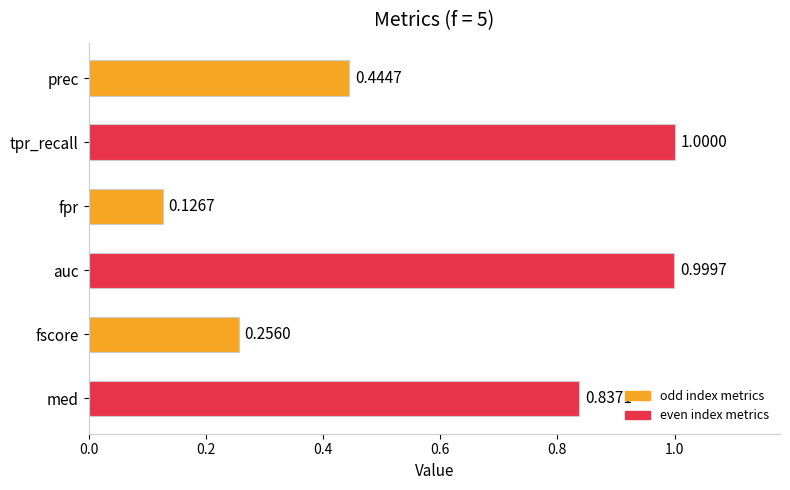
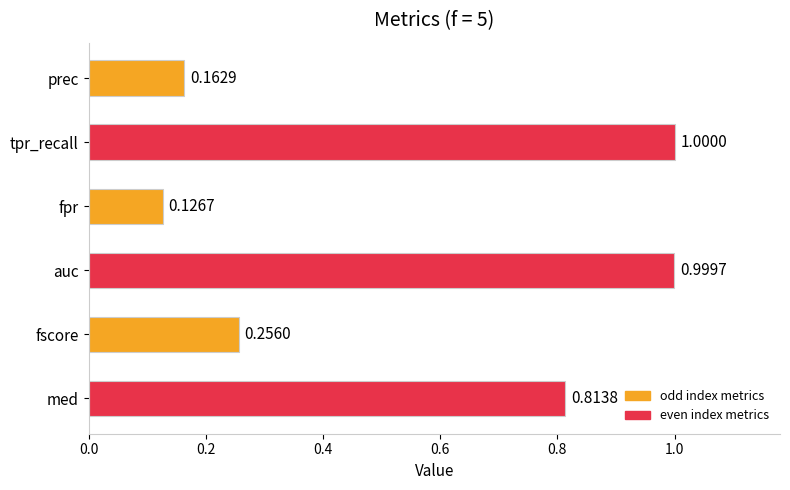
  {
-   "prec": 0.4447,
+   "prec": 0.1629,
    "tpr_recall": 1.0000,
    "fpr": 0.1267,
    "auc": 0.9997,
    "fscore": 0.2560,
-   "med": 0.8371
+   "med": 0.8138
  }
